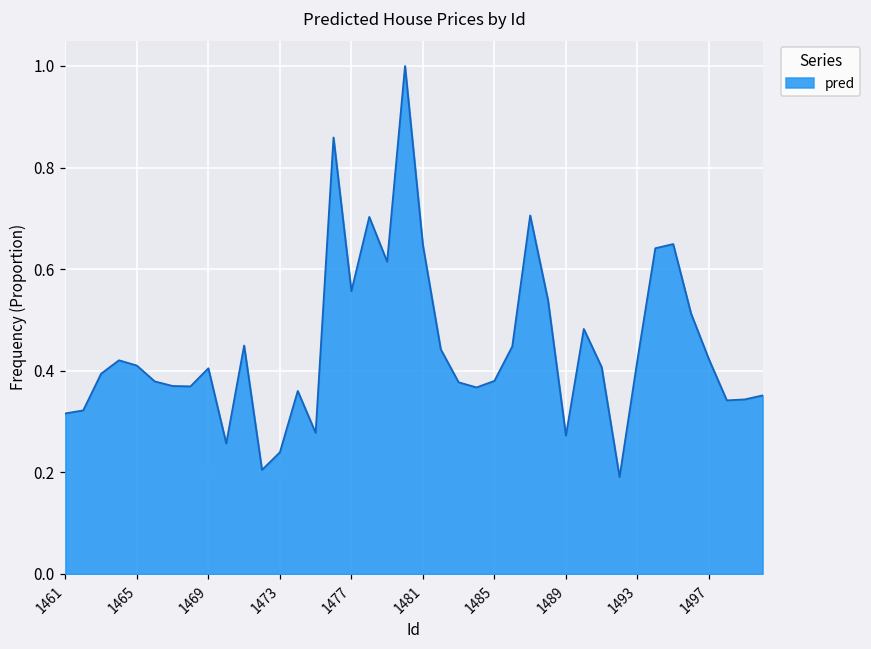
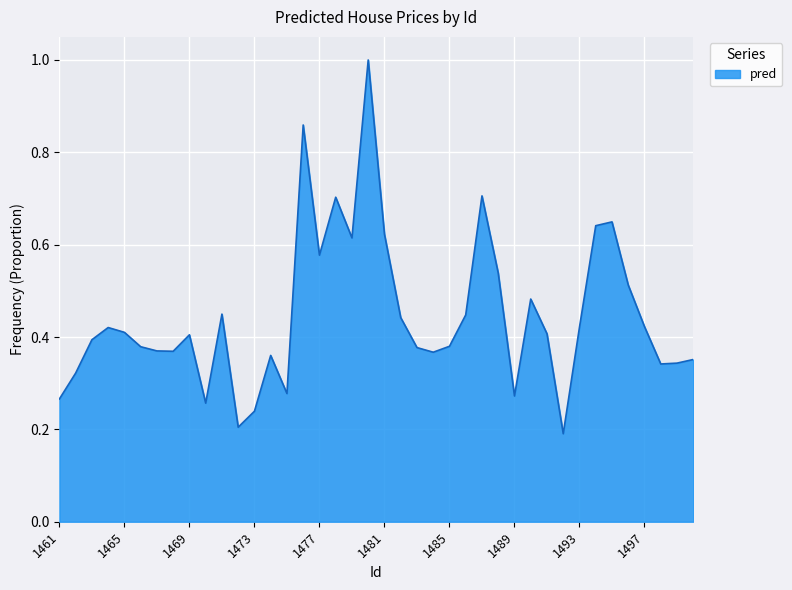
  {
-   "1461": 0.32,
+   "1461": 0.27,
    "1465": 0.41,
    "1469": 0.40,
    "1473": 0.24,
-   "1477": 0.56,
-   "1481": 0.65,
+   "1477": 0.58,
+   "1481": 0.62,
    "1485": 0.38,
    "1489": 0.27,
    "1493": 0.42,
    "1497": 0.42
  }
